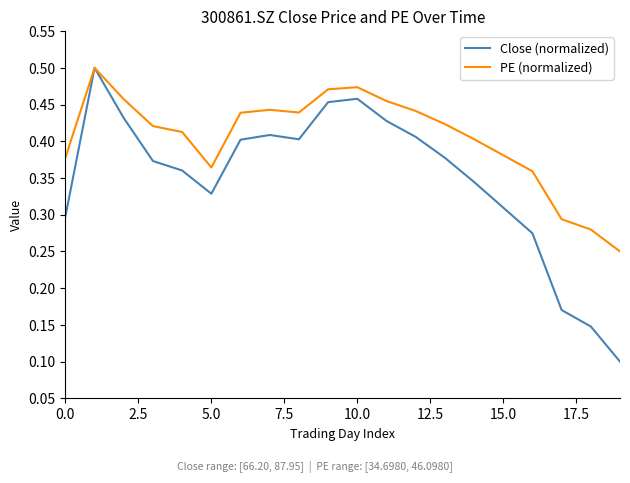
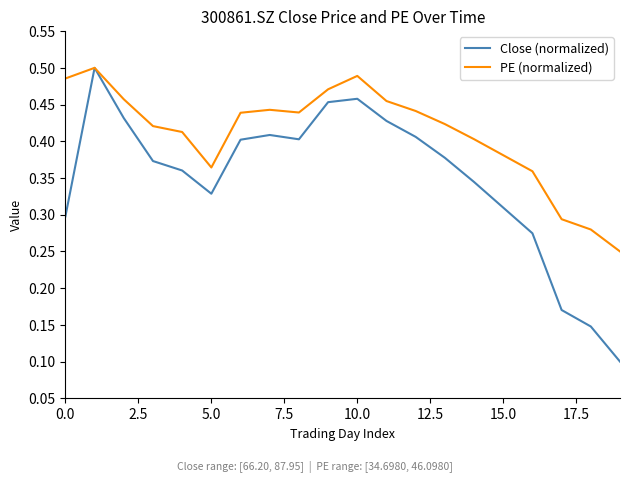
  {
    "Close (normalized)": {
      "0.0": 0.30,
      "5.0": 0.33,
      "10.0": 0.46,
      "15.0": 0.31
    },
    "PE (normalized)": {
-     "0.0": 0.38,
+     "0.0": 0.49,
      "5.0": 0.36,
-     "10.0": 0.47,
+     "10.0": 0.49,
      "15.0": 0.38
    }
  }
